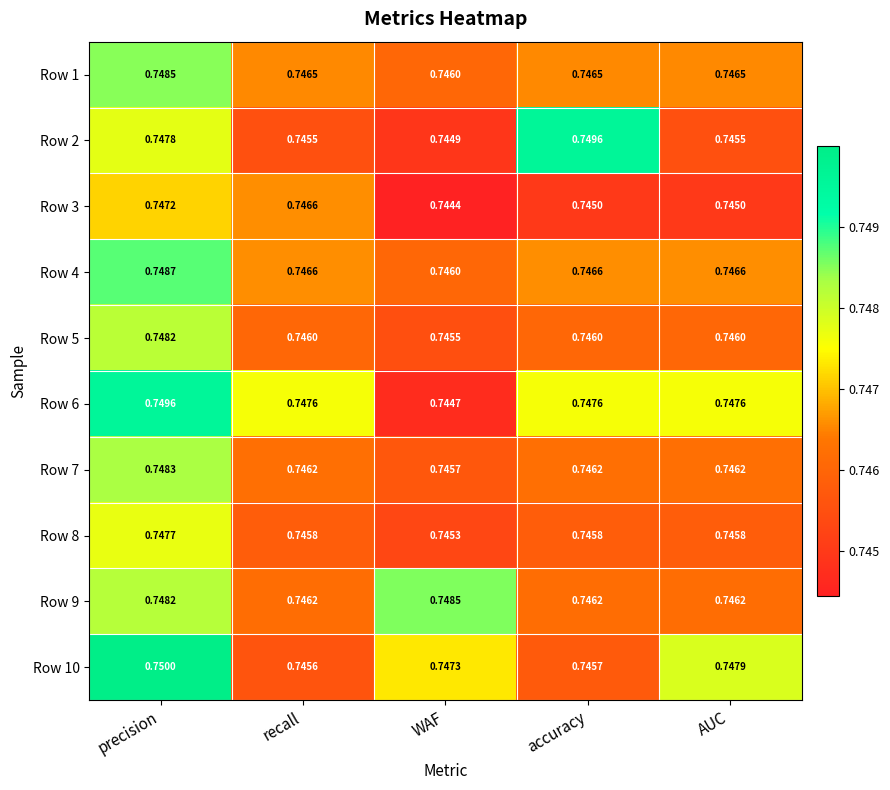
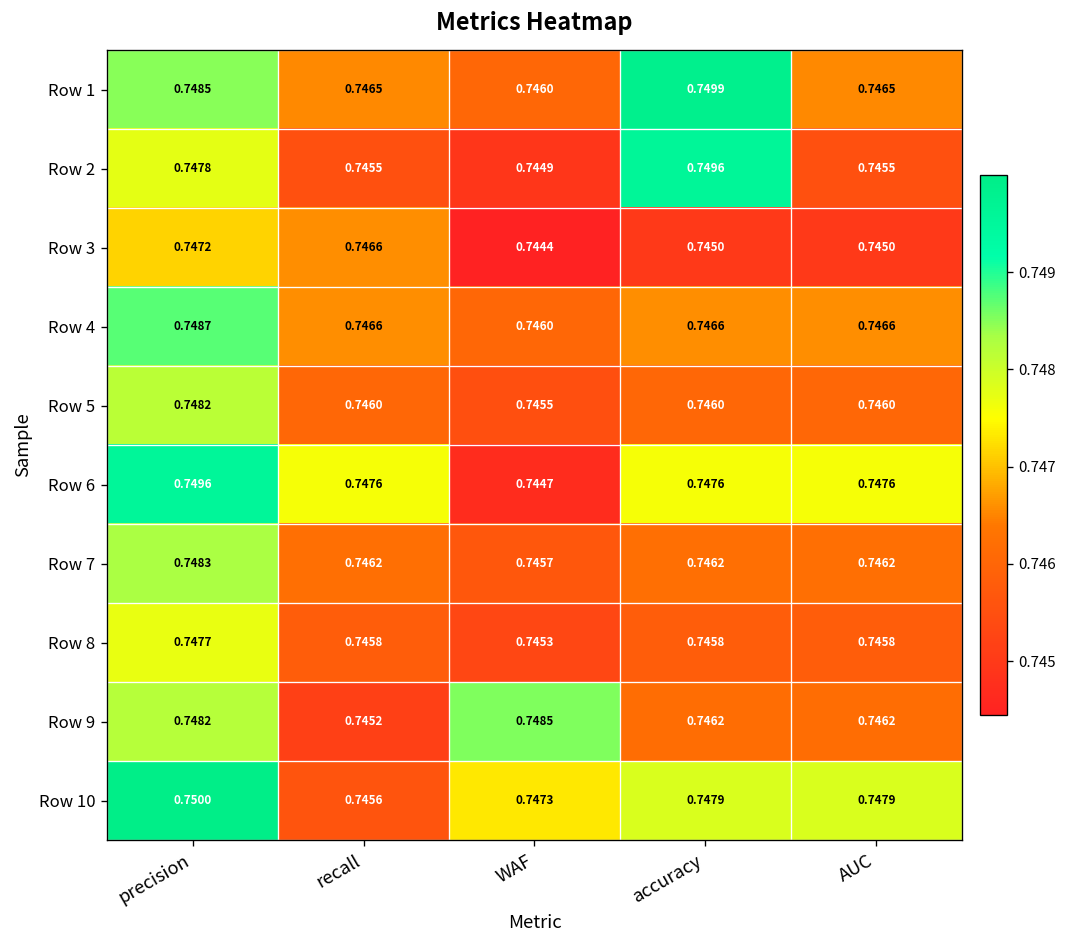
  {
    "Row 1": {
      "precision": 0.7485,
      "recall": 0.7465,
      "WAF": 0.7460,
-     "accuracy": 0.7465,
+     "accuracy": 0.7499,
      "AUC": 0.7465
    },
    "Row 2": {
      "precision": 0.7478,
      "recall": 0.7455,
      "WAF": 0.7449,
      "accuracy": 0.7496,
      "AUC": 0.7455
    },
    "Row 3": {
      "precision": 0.7472,
      "recall": 0.7466,
      "WAF": 0.7444,
      "accuracy": 0.7450,
      "AUC": 0.7450
    },
    "Row 4": {
      "precision": 0.7487,
      "recall": 0.7466,
      "WAF": 0.7460,
      "accuracy": 0.7466,
      "AUC": 0.7466
    },
    "Row 5": {
      "precision": 0.7482,
      "recall": 0.7460,
      "WAF": 0.7455,
      "accuracy": 0.7460,
      "AUC": 0.7460
    },
    "Row 6": {
      "precision": 0.7496,
      "recall": 0.7476,
      "WAF": 0.7447,
      "accuracy": 0.7476,
      "AUC": 0.7476
    },
    "Row 7": {
      "precision": 0.7483,
      "recall": 0.7462,
      "WAF": 0.7457,
      "accuracy": 0.7462,
      "AUC": 0.7462
    },
    "Row 8": {
      "precision": 0.7477,
      "recall": 0.7458,
      "WAF": 0.7453,
      "accuracy": 0.7458,
      "AUC": 0.7458
    },
    "Row 9": {
      "precision": 0.7482,
-     "recall": 0.7462,
+     "recall": 0.7452,
      "WAF": 0.7485,
      "accuracy": 0.7462,
      "AUC": 0.7462
    },
    "Row 10": {
      "precision": 0.7500,
      "recall": 0.7456,
      "WAF": 0.7473,
-     "accuracy": 0.7457,
+     "accuracy": 0.7479,
      "AUC": 0.7479
    }
  }
